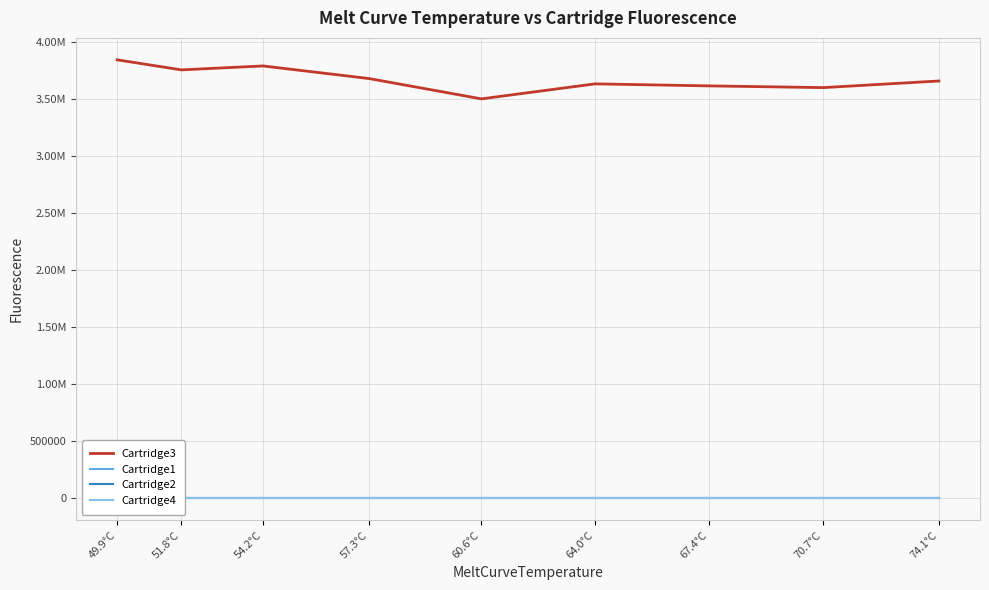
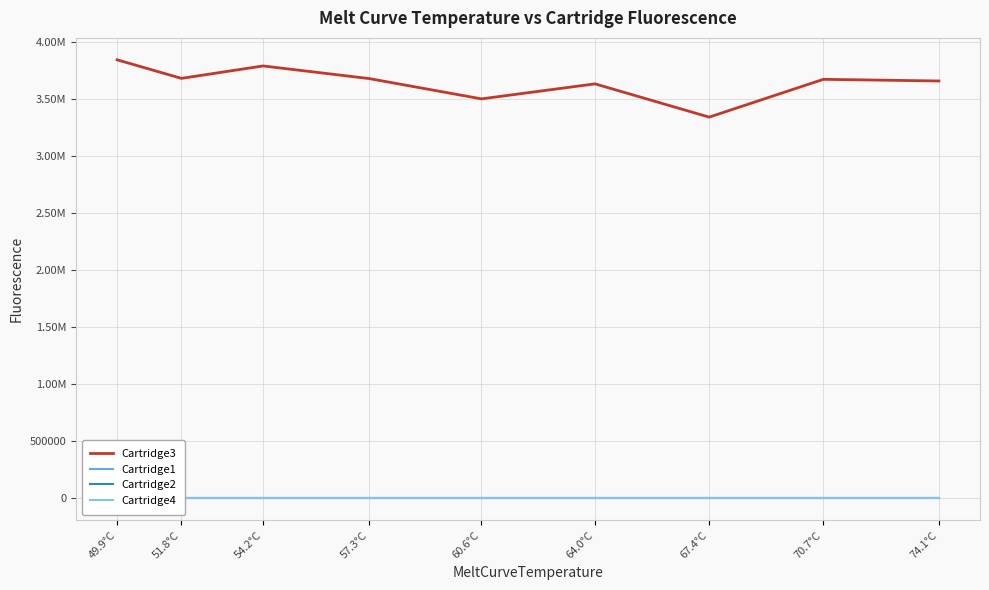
  {
    "Cartridge3": {
      "49.9°C": 3840000,
-     "51.8°C": 3760000,
+     "51.8°C": 3680000,
      "54.2°C": 3790000,
      "57.3°C": 3680000,
      "60.6°C": 3500000,
      "64.0°C": 3630000,
-     "67.4°C": 3620000,
-     "70.7°C": 3600000,
+     "67.4°C": 3340000,
+     "70.7°C": 3670000,
      "74.1°C": 3660000
    },
    "Cartridge4": {
      "54.2°C": 0,
      "57.3°C": 0,
      "60.6°C": 0,
      "64.0°C": 0,
      "67.4°C": 0,
      "70.7°C": 0,
      "74.1°C": 0
    }
  }
